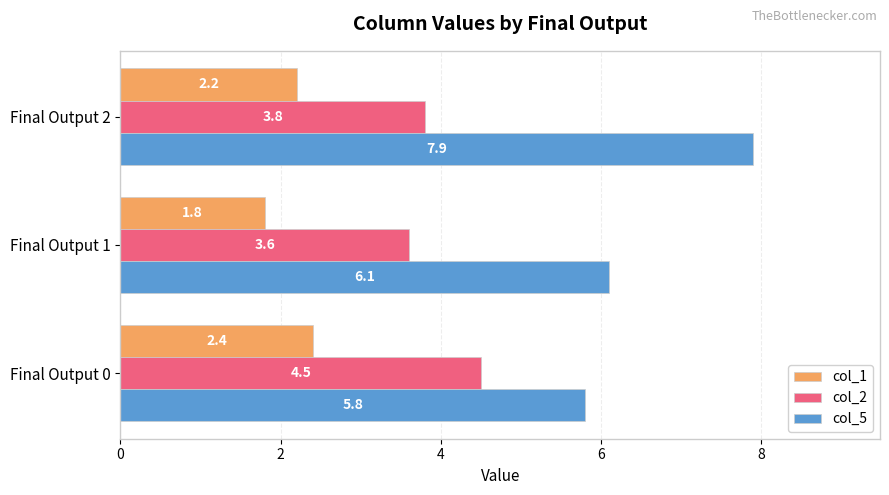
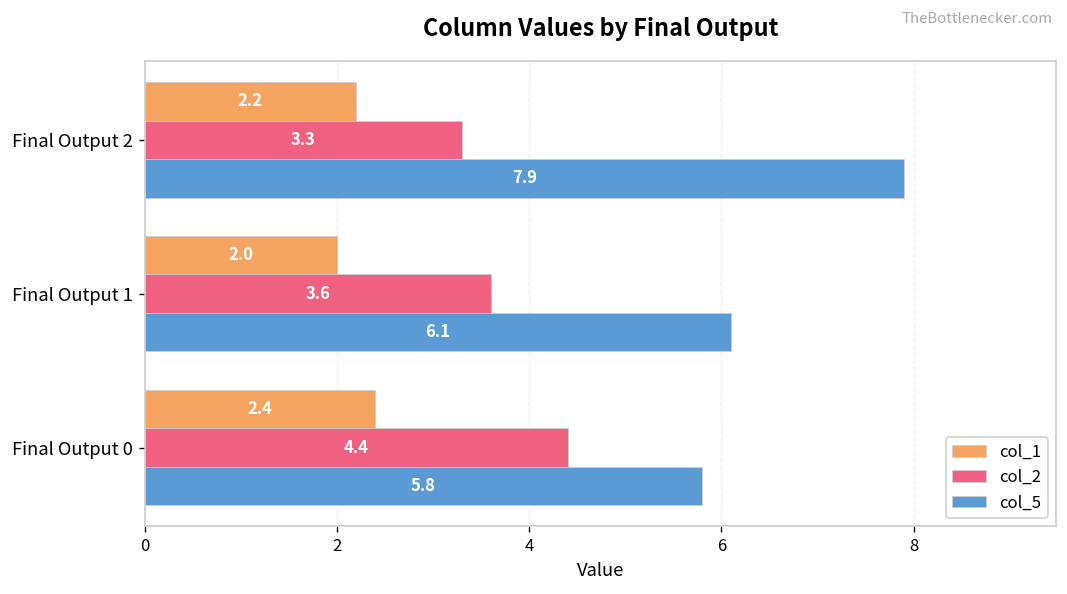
  {
    "col_1": {
      "Final Output 2": 2.2,
-     "Final Output 1": 1.8,
+     "Final Output 1": 2.0,
      "Final Output 0": 2.4
    },
    "col_2": {
-     "Final Output 2": 3.8,
+     "Final Output 2": 3.3,
      "Final Output 1": 3.6,
-     "Final Output 0": 4.5
+     "Final Output 0": 4.4
    },
    "col_5": {
      "Final Output 2": 7.9,
      "Final Output 1": 6.1,
      "Final Output 0": 5.8
    }
  }
